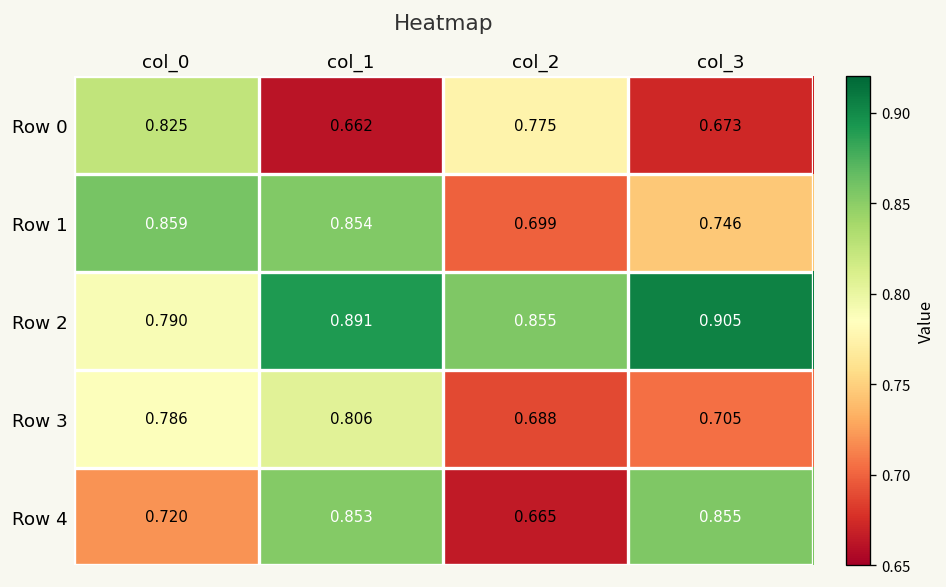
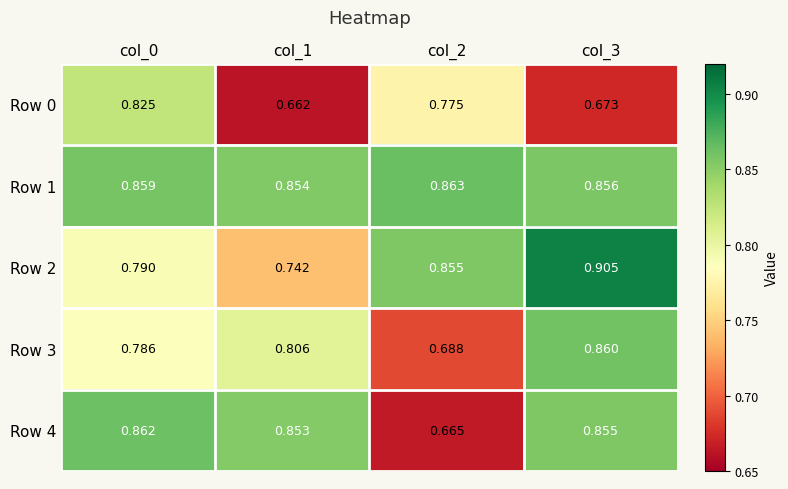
  {
    "Row 0": {
      "col_0": 0.825,
      "col_1": 0.662,
      "col_2": 0.775,
      "col_3": 0.673
    },
    "Row 1": {
      "col_0": 0.859,
      "col_1": 0.854,
-     "col_2": 0.699,
-     "col_3": 0.746
+     "col_2": 0.863,
+     "col_3": 0.856
    },
    "Row 2": {
      "col_0": 0.790,
-     "col_1": 0.891,
+     "col_1": 0.742,
      "col_2": 0.855,
      "col_3": 0.905
    },
    "Row 3": {
      "col_0": 0.786,
      "col_1": 0.806,
      "col_2": 0.688,
-     "col_3": 0.705
+     "col_3": 0.860
    },
    "Row 4": {
-     "col_0": 0.720,
+     "col_0": 0.862,
      "col_1": 0.853,
      "col_2": 0.665,
      "col_3": 0.855
    }
  }
